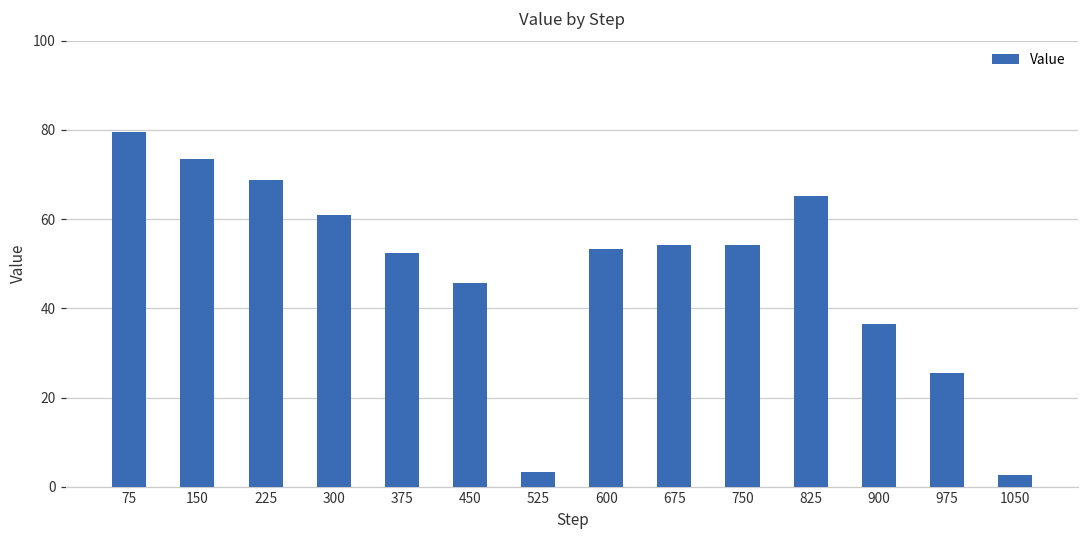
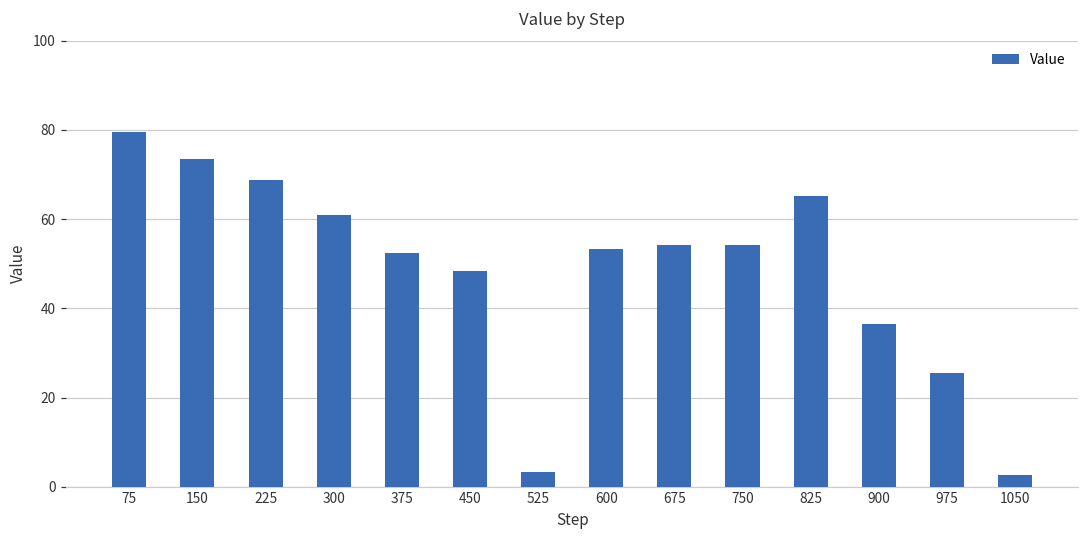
  {
    "75": 80,
    "150": 74,
    "225": 69,
    "300": 61,
    "375": 52,
-   "450": 46,
+   "450": 48,
    "525": 3,
    "600": 53,
    "675": 54,
    "750": 54,
    "825": 65,
    "900": 37,
    "975": 26,
    "1050": 3
  }
